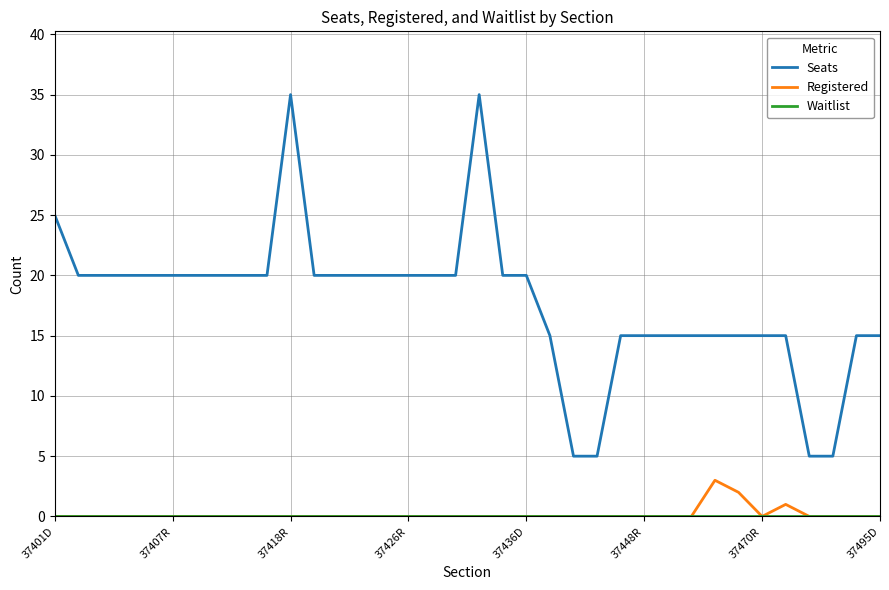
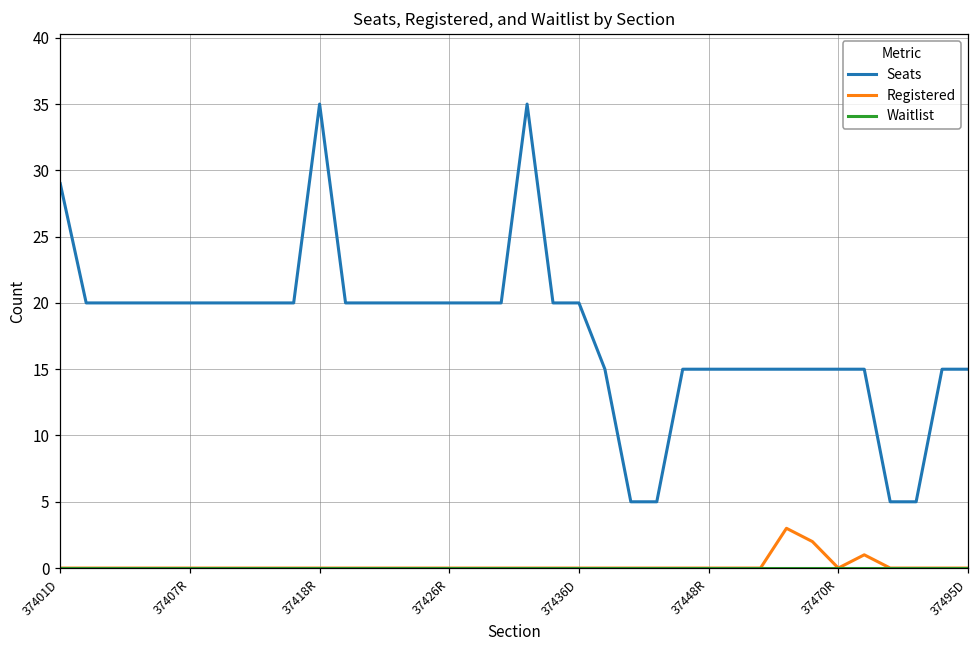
  {
    "Seats": {
-     "37401D": 25,
+     "37401D": 29,
      "37407R": 20,
      "37418R": 35,
      "37426R": 20,
      "37436D": 20,
      "37448R": 15,
      "37470R": 15,
      "37495D": 15
    }
  }
